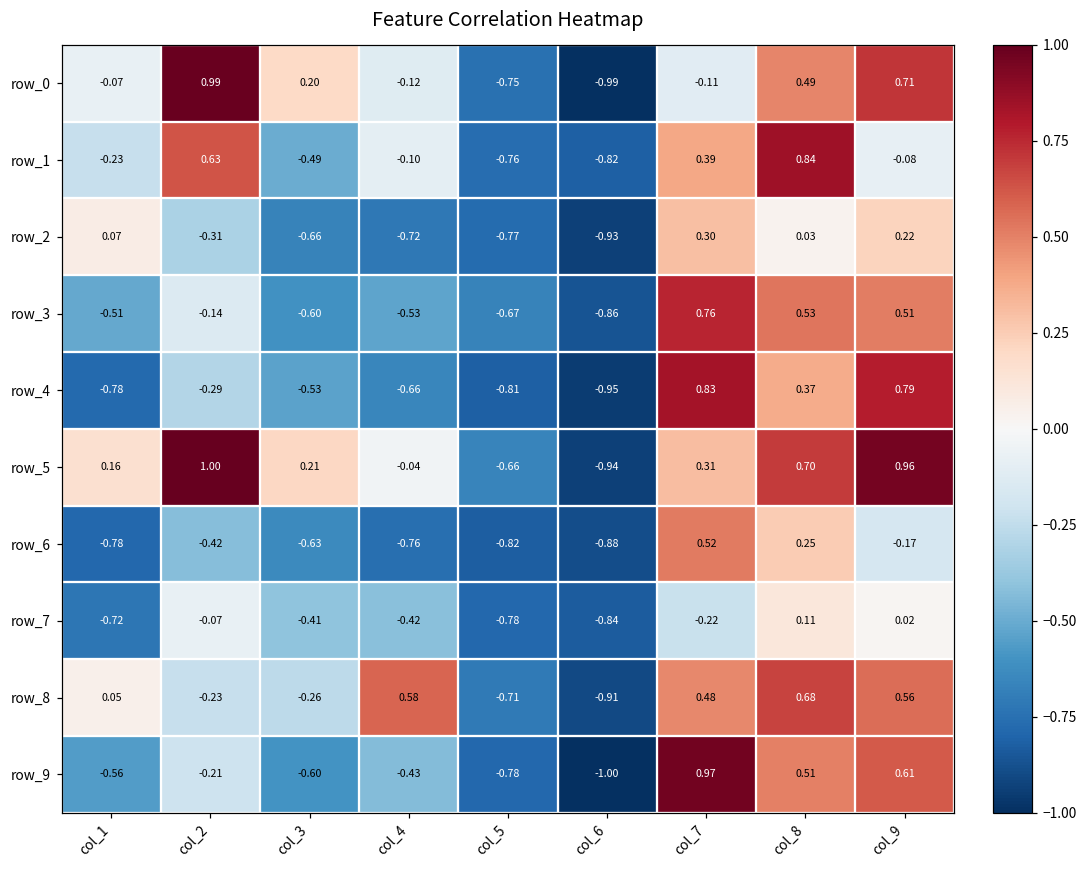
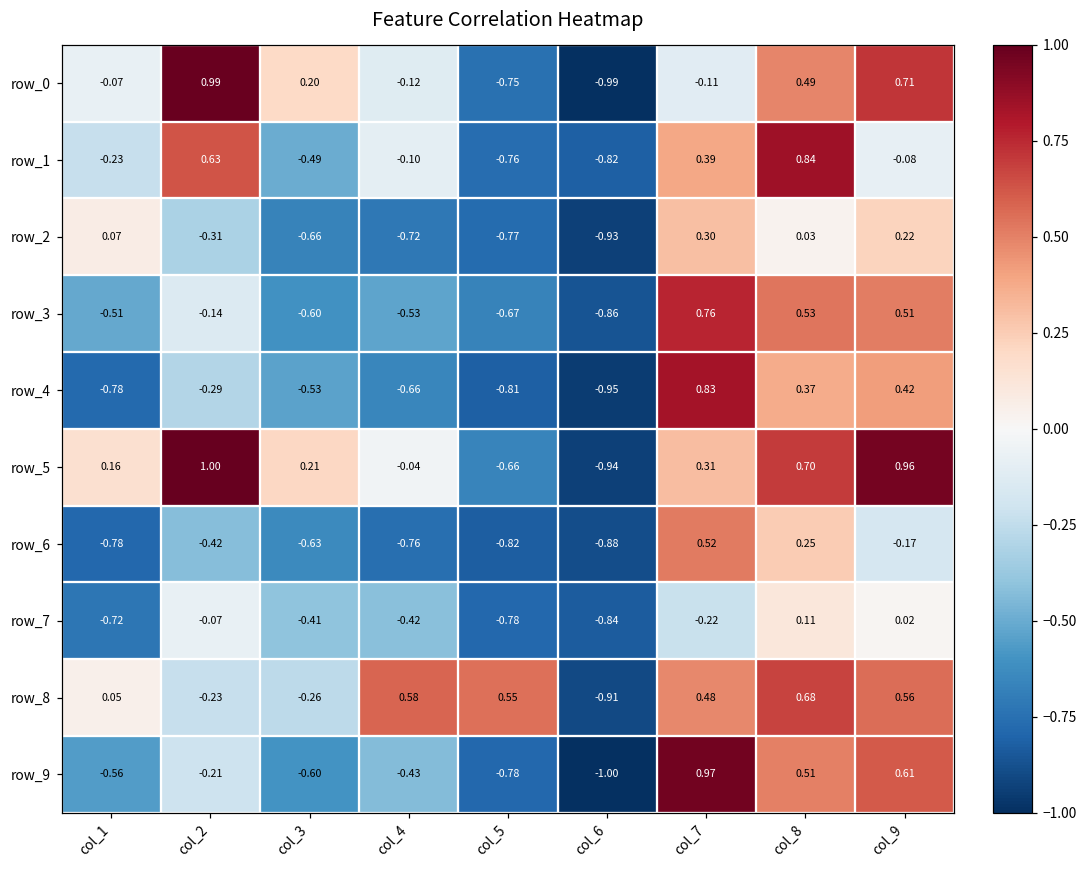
  {
    "row_0": {
      "col_1": -0.07,
      "col_2": 0.99,
      "col_3": 0.20,
      "col_4": -0.12,
      "col_5": -0.75,
      "col_6": -0.99,
      "col_7": -0.11,
      "col_8": 0.49,
      "col_9": 0.71
    },
    "row_1": {
      "col_1": -0.23,
      "col_2": 0.63,
      "col_3": -0.49,
      "col_4": -0.10,
      "col_5": -0.76,
      "col_6": -0.82,
      "col_7": 0.39,
      "col_8": 0.84,
      "col_9": -0.08
    },
    "row_2": {
      "col_1": 0.07,
      "col_2": -0.31,
      "col_3": -0.66,
      "col_4": -0.72,
      "col_5": -0.77,
      "col_6": -0.93,
      "col_7": 0.30,
      "col_8": 0.03,
      "col_9": 0.22
    },
    "row_3": {
      "col_1": -0.51,
      "col_2": -0.14,
      "col_3": -0.60,
      "col_4": -0.53,
      "col_5": -0.67,
      "col_6": -0.86,
      "col_7": 0.76,
      "col_8": 0.53,
      "col_9": 0.51
    },
    "row_4": {
      "col_1": -0.78,
      "col_2": -0.29,
      "col_3": -0.53,
      "col_4": -0.66,
      "col_5": -0.81,
      "col_6": -0.95,
      "col_7": 0.83,
      "col_8": 0.37,
-     "col_9": 0.79
+     "col_9": 0.42
    },
    "row_5": {
      "col_1": 0.16,
      "col_2": 1.00,
      "col_3": 0.21,
      "col_4": -0.04,
      "col_5": -0.66,
      "col_6": -0.94,
      "col_7": 0.31,
      "col_8": 0.70,
      "col_9": 0.96
    },
    "row_6": {
      "col_1": -0.78,
      "col_2": -0.42,
      "col_3": -0.63,
      "col_4": -0.76,
      "col_5": -0.82,
      "col_6": -0.88,
      "col_7": 0.52,
      "col_8": 0.25,
      "col_9": -0.17
    },
    "row_7": {
      "col_1": -0.72,
      "col_2": -0.07,
      "col_3": -0.41,
      "col_4": -0.42,
      "col_5": -0.78,
      "col_6": -0.84,
      "col_7": -0.22,
      "col_8": 0.11,
      "col_9": 0.02
    },
    "row_8": {
      "col_1": 0.05,
      "col_2": -0.23,
      "col_3": -0.26,
      "col_4": 0.58,
-     "col_5": -0.71,
+     "col_5": 0.55,
      "col_6": -0.91,
      "col_7": 0.48,
      "col_8": 0.68,
      "col_9": 0.56
    },
    "row_9": {
      "col_1": -0.56,
      "col_2": -0.21,
      "col_3": -0.60,
      "col_4": -0.43,
      "col_5": -0.78,
      "col_6": -1.00,
      "col_7": 0.97,
      "col_8": 0.51,
      "col_9": 0.61
    }
  }
